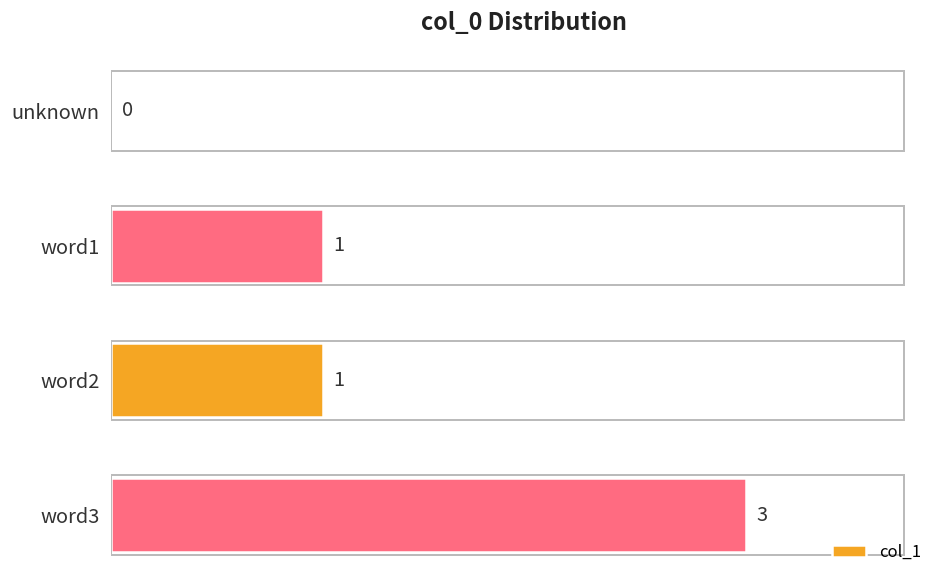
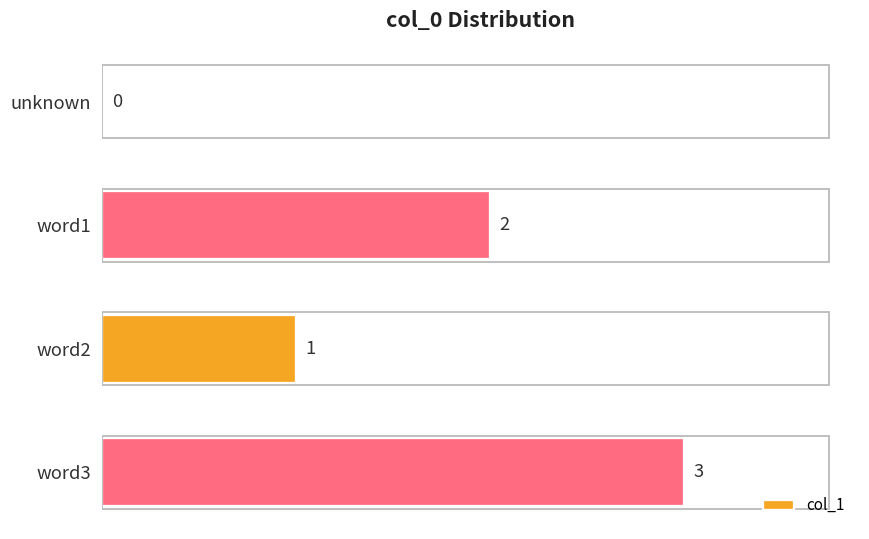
  {
    "unknown": 0,
-   "word1": 1,
+   "word1": 2,
    "word2": 1,
    "word3": 3
  }
